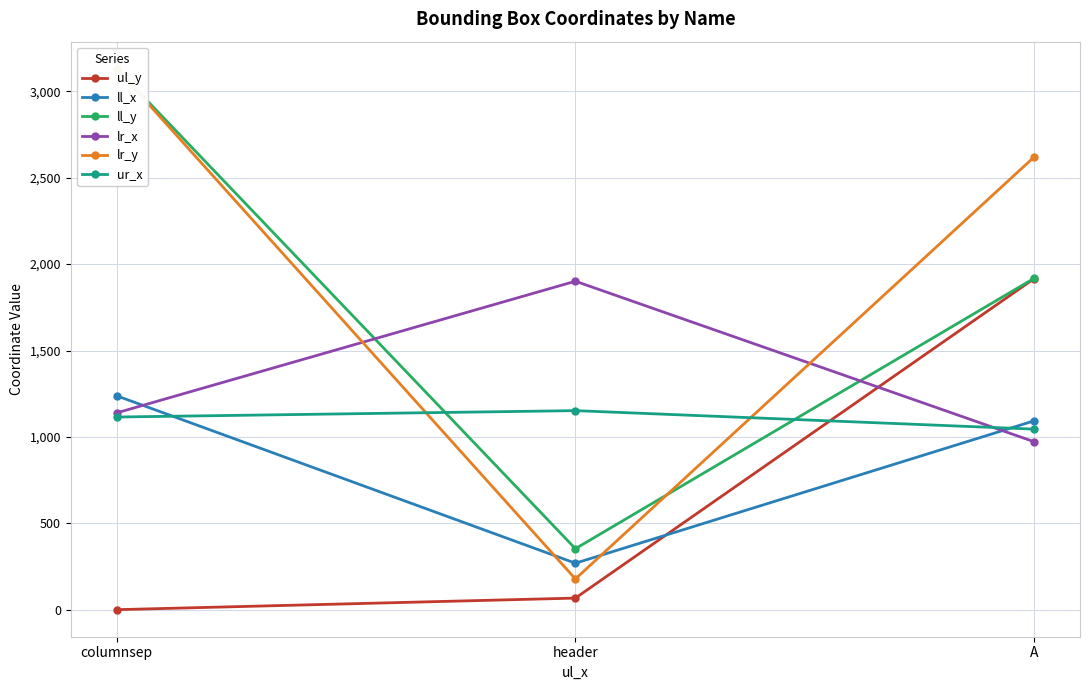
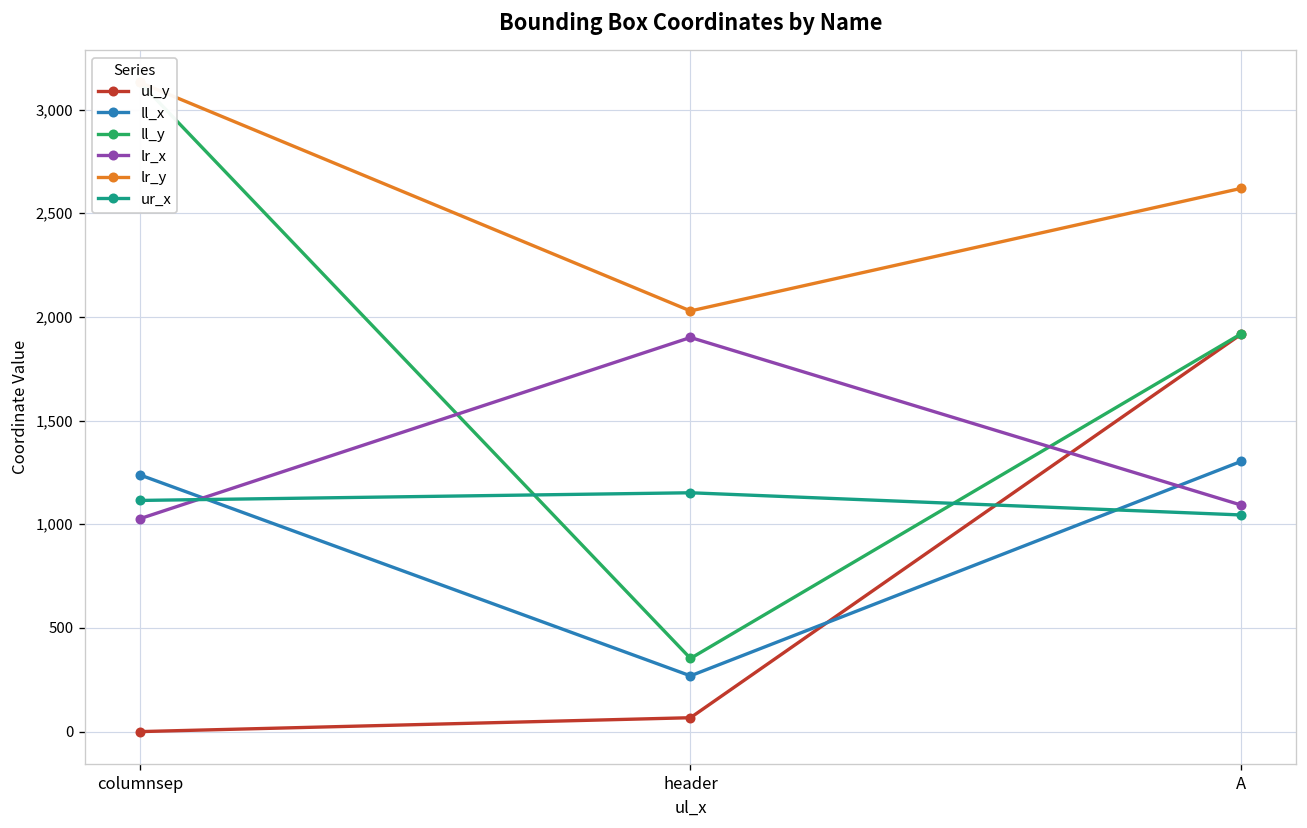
  {
    "ul_y": {
      "columnsep": "0",
      "header": "70"
    },
    "ll_x": {
      "columnsep": "1,240",
      "header": "270",
-     "A": "1,090"
+     "A": "1,300"
    },
    "lr_x": {
-     "columnsep": "1,140",
+     "columnsep": "1,030",
      "header": "1,900",
-     "A": "970"
+     "A": "1,090"
    },
    "lr_y": {
-     "header": "180",
+     "header": "2,030",
      "A": "2,620"
    }
  }
